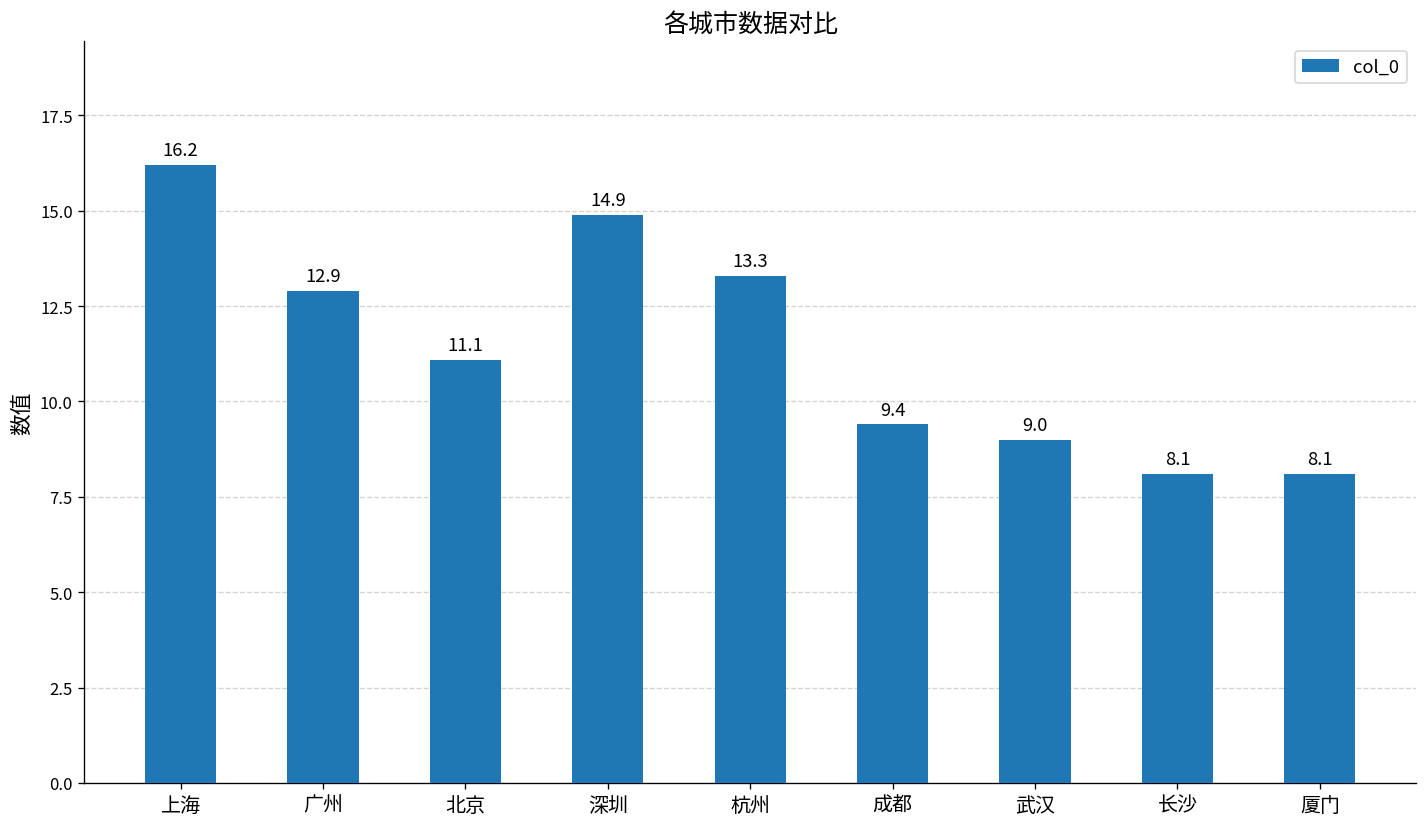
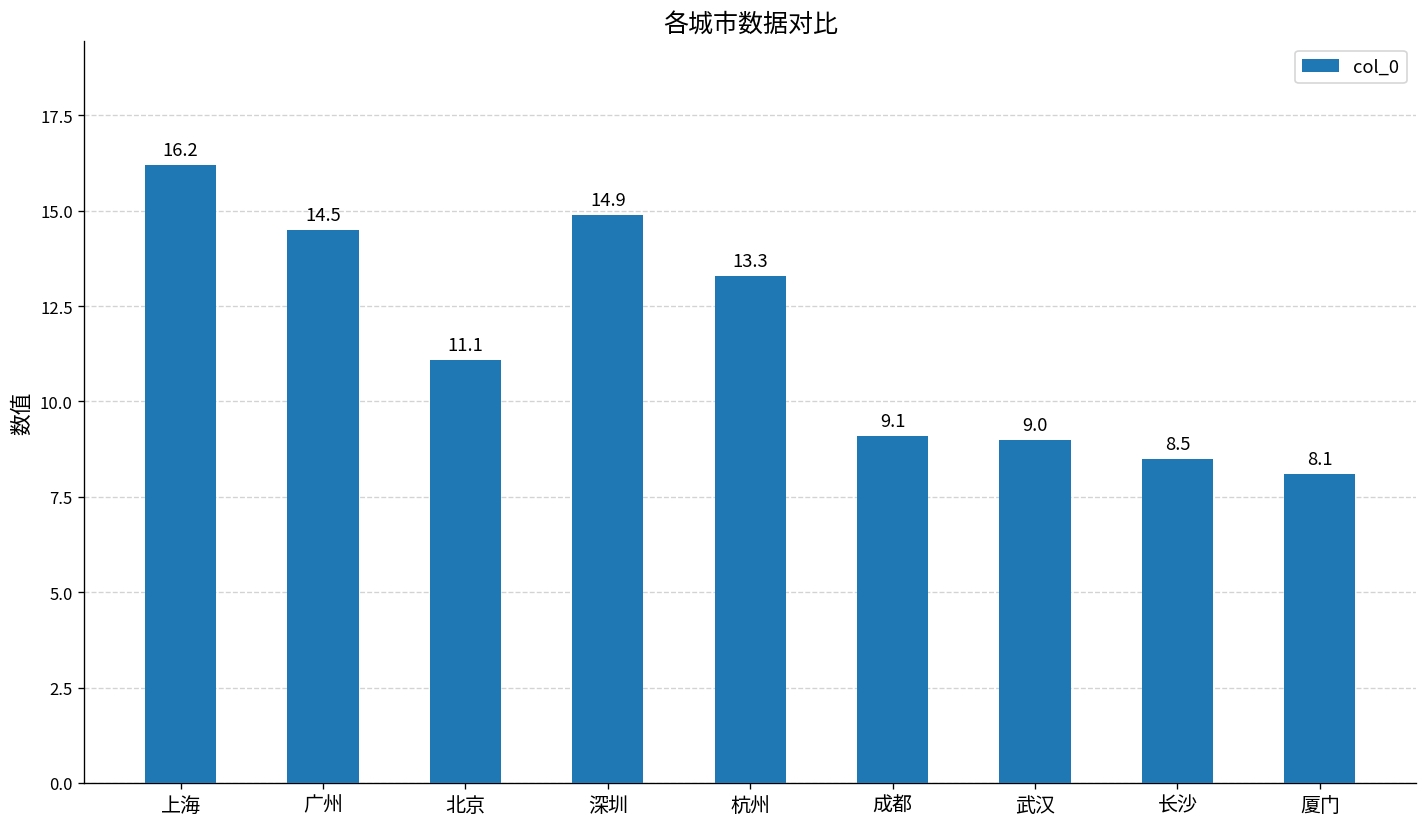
  {
    "上海": 16.2,
-   "广州": 12.9,
+   "广州": 14.5,
    "北京": 11.1,
    "深圳": 14.9,
    "杭州": 13.3,
-   "成都": 9.4,
+   "成都": 9.1,
    "武汉": 9.0,
-   "长沙": 8.1,
+   "长沙": 8.5,
    "厦门": 8.1
  }
